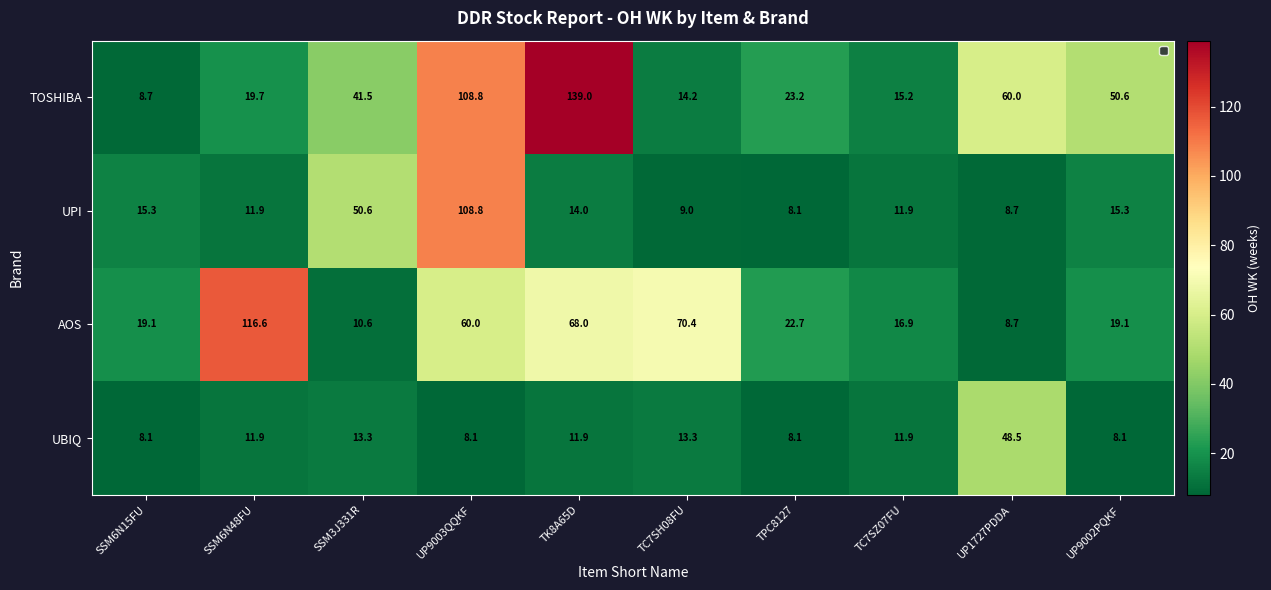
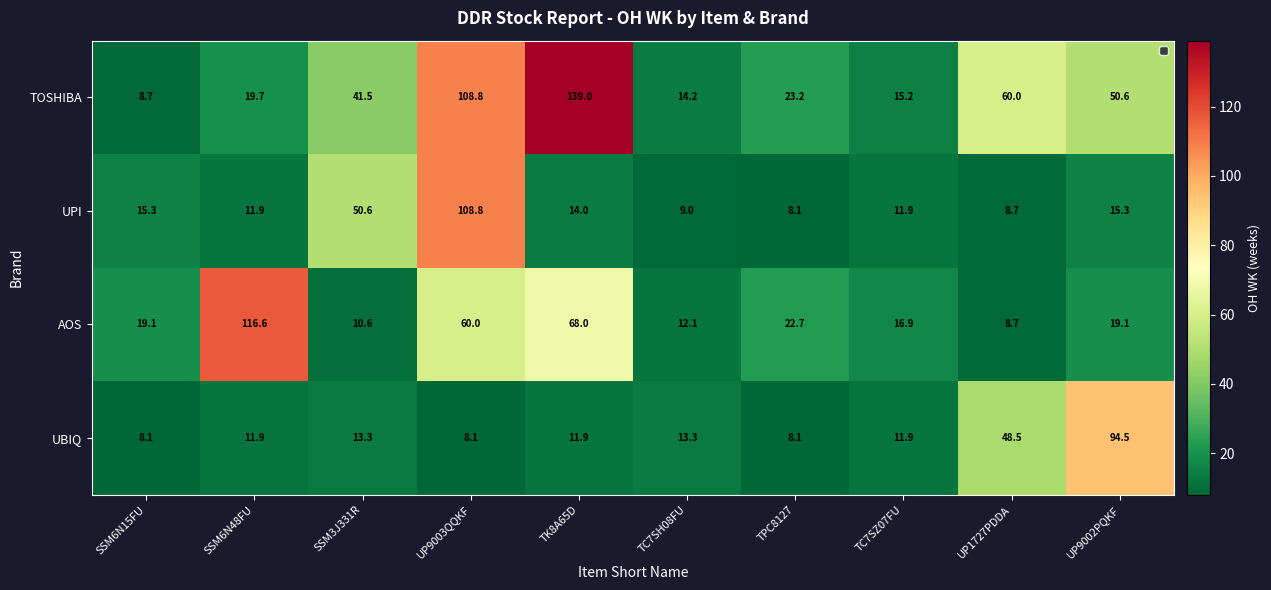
  {
    "TOSHIBA": {
      "SSM6N15FU": 8.7,
      "SSM6N48FU": 19.7,
      "SSM3J331R": 41.5,
      "UP9003QQKF": 108.8,
      "TK8A65D": 139.0,
      "TC7SH08FU": 14.2,
      "TPC8127": 23.2,
      "TC7SZ07FU": 15.2,
      "UP1727PDDA": 60.0,
      "UP9002PQKF": 50.6
    },
    "UPI": {
      "SSM6N15FU": 15.3,
      "SSM6N48FU": 11.9,
      "SSM3J331R": 50.6,
      "UP9003QQKF": 108.8,
      "TK8A65D": 14.0,
      "TC7SH08FU": 9.0,
      "TPC8127": 8.1,
      "TC7SZ07FU": 11.9,
      "UP1727PDDA": 8.7,
      "UP9002PQKF": 15.3
    },
    "AOS": {
      "SSM6N15FU": 19.1,
      "SSM6N48FU": 116.6,
      "SSM3J331R": 10.6,
      "UP9003QQKF": 60.0,
      "TK8A65D": 68.0,
-     "TC7SH08FU": 70.4,
+     "TC7SH08FU": 12.1,
      "TPC8127": 22.7,
      "TC7SZ07FU": 16.9,
      "UP1727PDDA": 8.7,
      "UP9002PQKF": 19.1
    },
    "UBIQ": {
      "SSM6N15FU": 8.1,
      "SSM6N48FU": 11.9,
      "SSM3J331R": 13.3,
      "UP9003QQKF": 8.1,
      "TK8A65D": 11.9,
      "TC7SH08FU": 13.3,
      "TPC8127": 8.1,
      "TC7SZ07FU": 11.9,
      "UP1727PDDA": 48.5,
-     "UP9002PQKF": 8.1
+     "UP9002PQKF": 94.5
    }
  }
